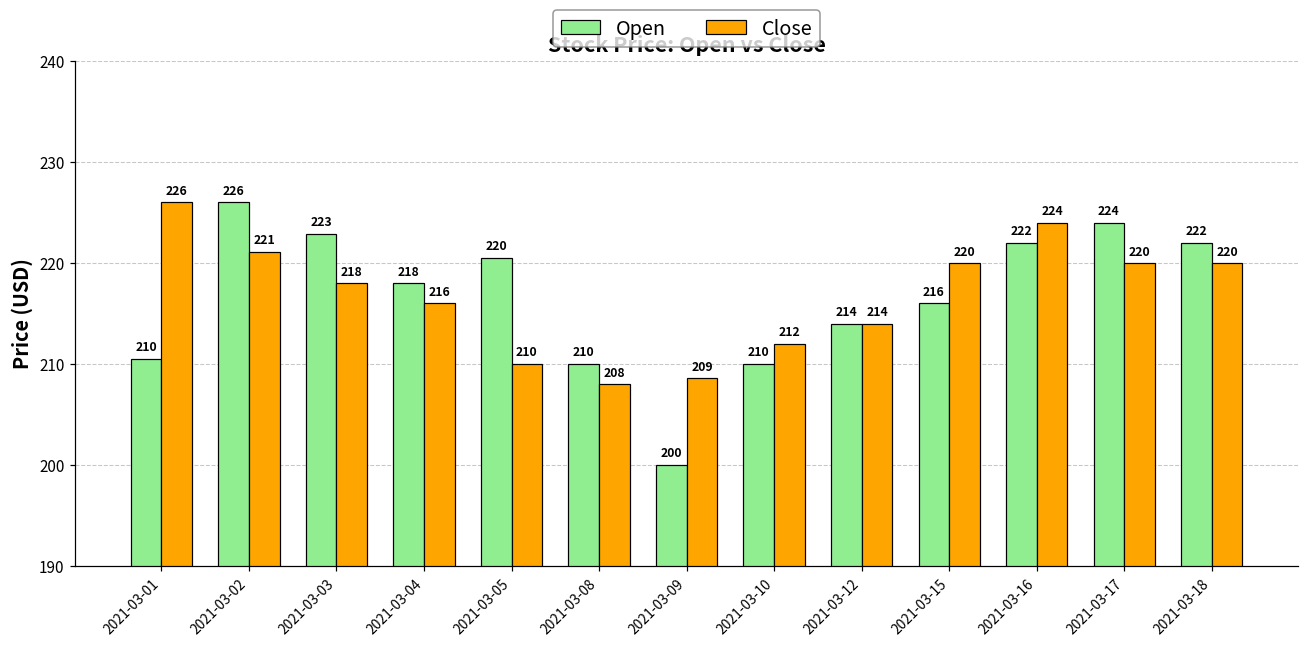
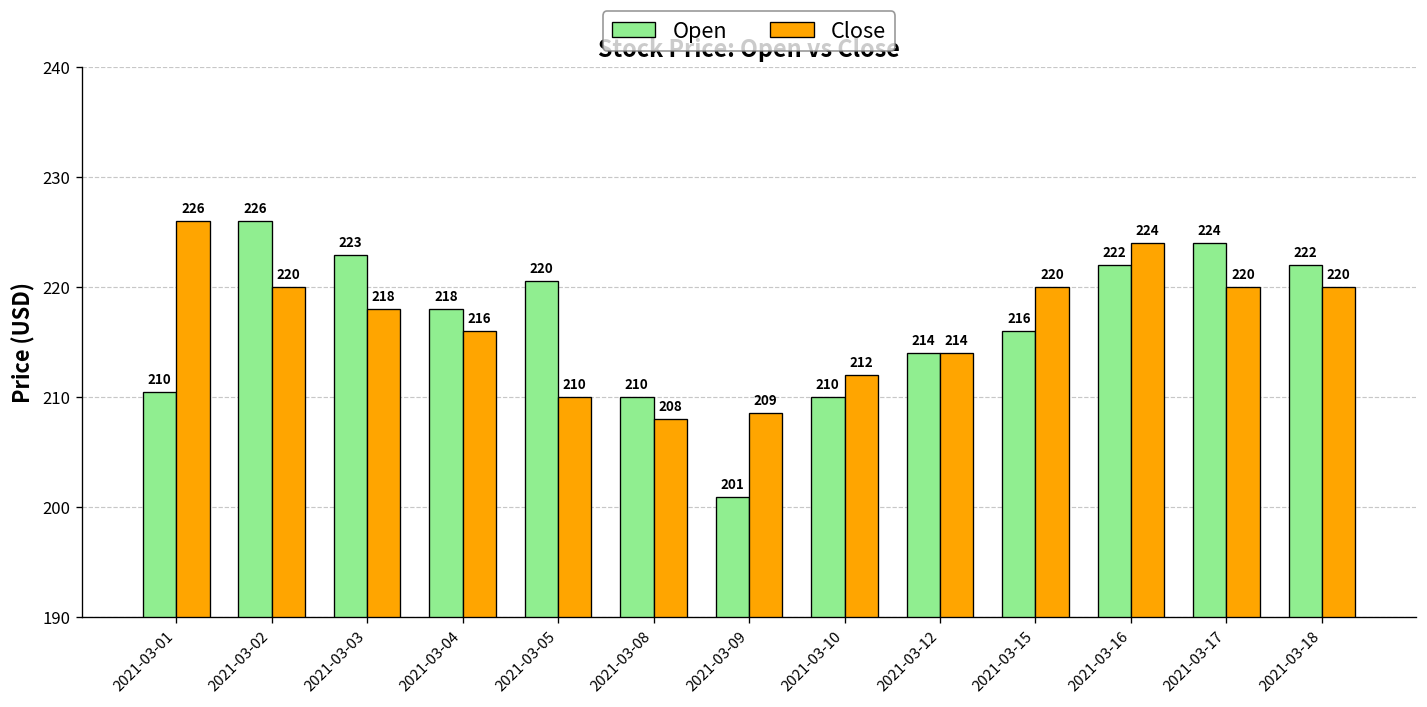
  {
    "Open": {
      "2021-03-01": 210,
      "2021-03-02": 226,
      "2021-03-03": 223,
      "2021-03-04": 218,
      "2021-03-05": 220,
      "2021-03-08": 210,
-     "2021-03-09": 200,
+     "2021-03-09": 201,
      "2021-03-10": 210,
      "2021-03-12": 214,
      "2021-03-15": 216,
      "2021-03-16": 222,
      "2021-03-17": 224,
      "2021-03-18": 222
    },
    "Close": {
      "2021-03-01": 226,
-     "2021-03-02": 221,
+     "2021-03-02": 220,
      "2021-03-03": 218,
      "2021-03-04": 216,
      "2021-03-05": 210,
      "2021-03-08": 208,
      "2021-03-09": 209,
      "2021-03-10": 212,
      "2021-03-12": 214,
      "2021-03-15": 220,
      "2021-03-16": 224,
      "2021-03-17": 220,
      "2021-03-18": 220
    }
  }
